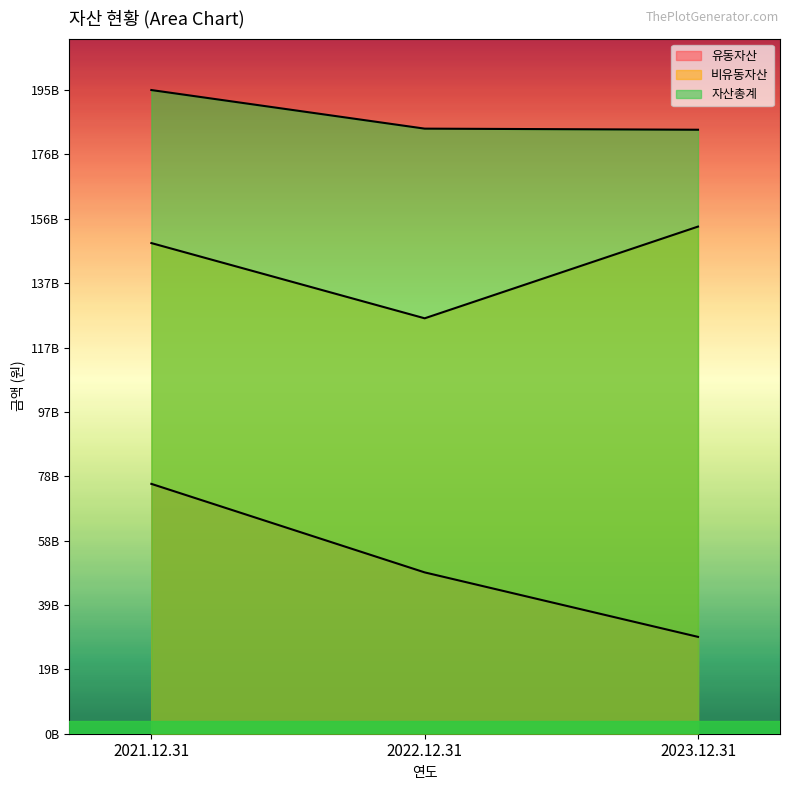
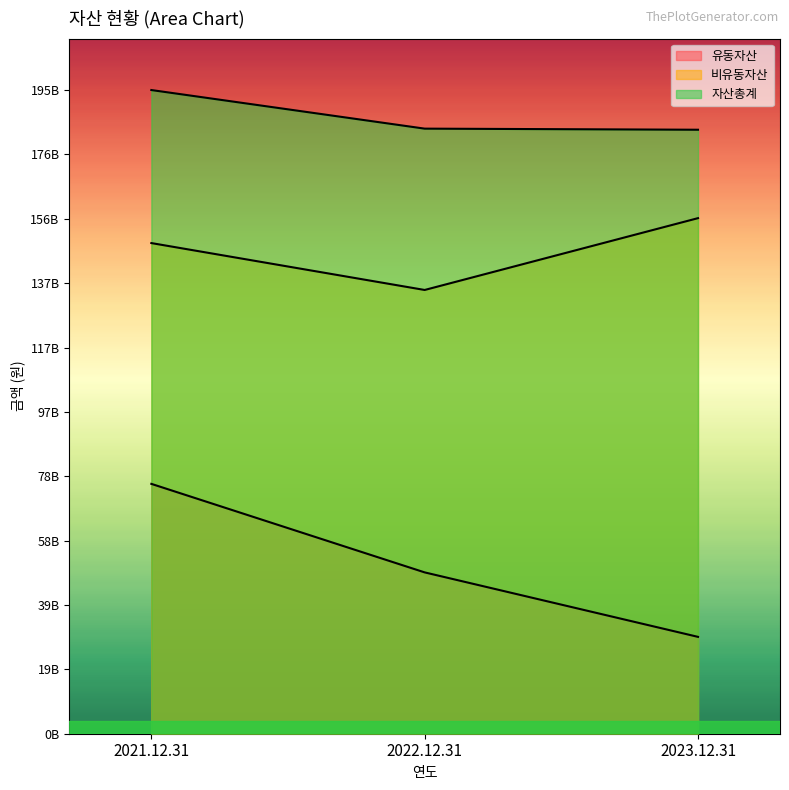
  {
    "유동자산": {
      "2021.12.31": 76000000000,
      "2022.12.31": 49000000000,
      "2023.12.31": 29000000000
    },
    "비유동자산": {
      "2021.12.31": 149000000000,
-     "2022.12.31": 126000000000,
-     "2023.12.31": 154000000000
+     "2022.12.31": 135000000000,
+     "2023.12.31": 157000000000
    }
  }
